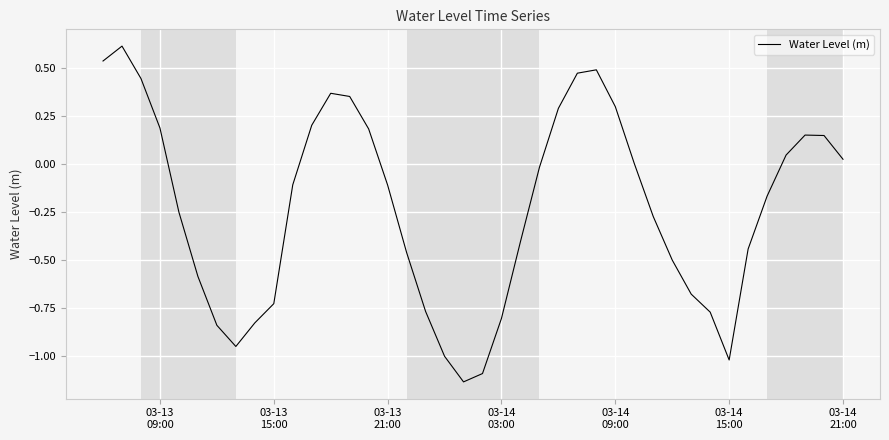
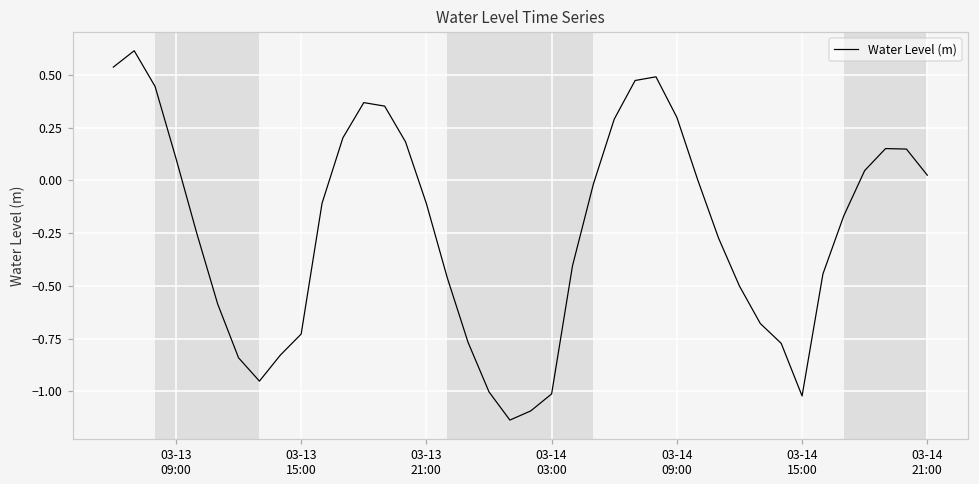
  {
-   "03-13 09:00": 0.19,
+   "03-13 09:00": 0.10,
    "03-13 15:00": -0.73,
    "03-13 21:00": -0.11,
-   "03-14 03:00": -0.81,
+   "03-14 03:00": -1.01,
    "03-14 09:00": 0.30,
    "03-14 15:00": -1.02,
    "03-14 21:00": 0.02
  }
